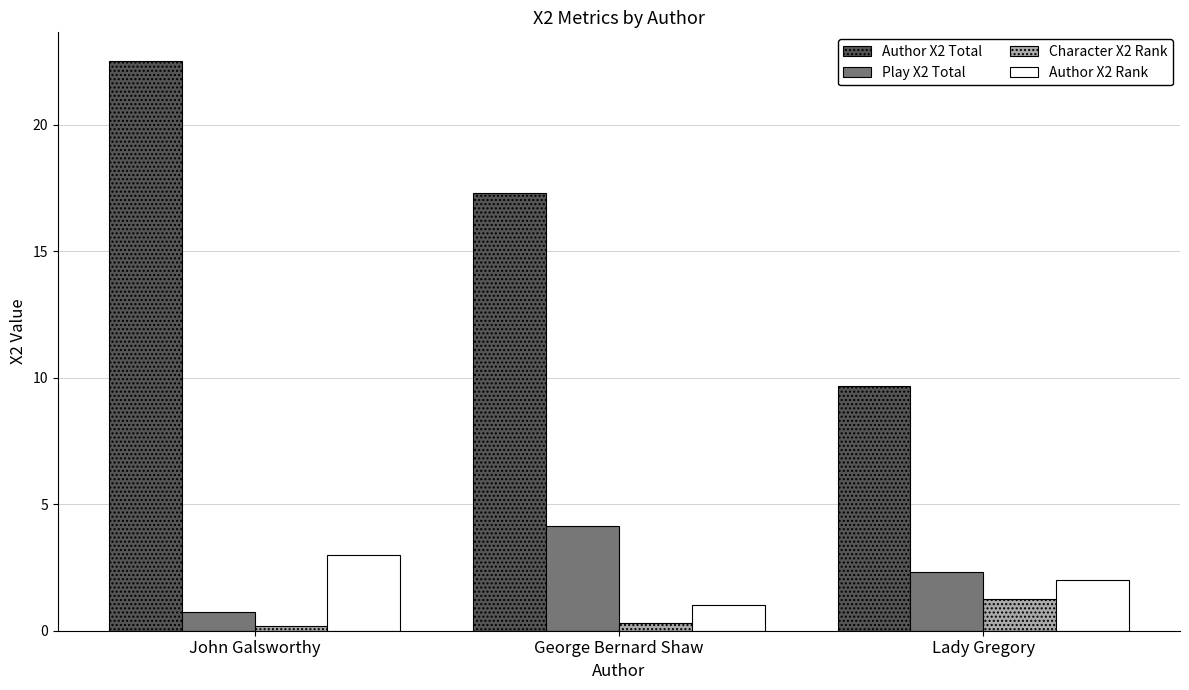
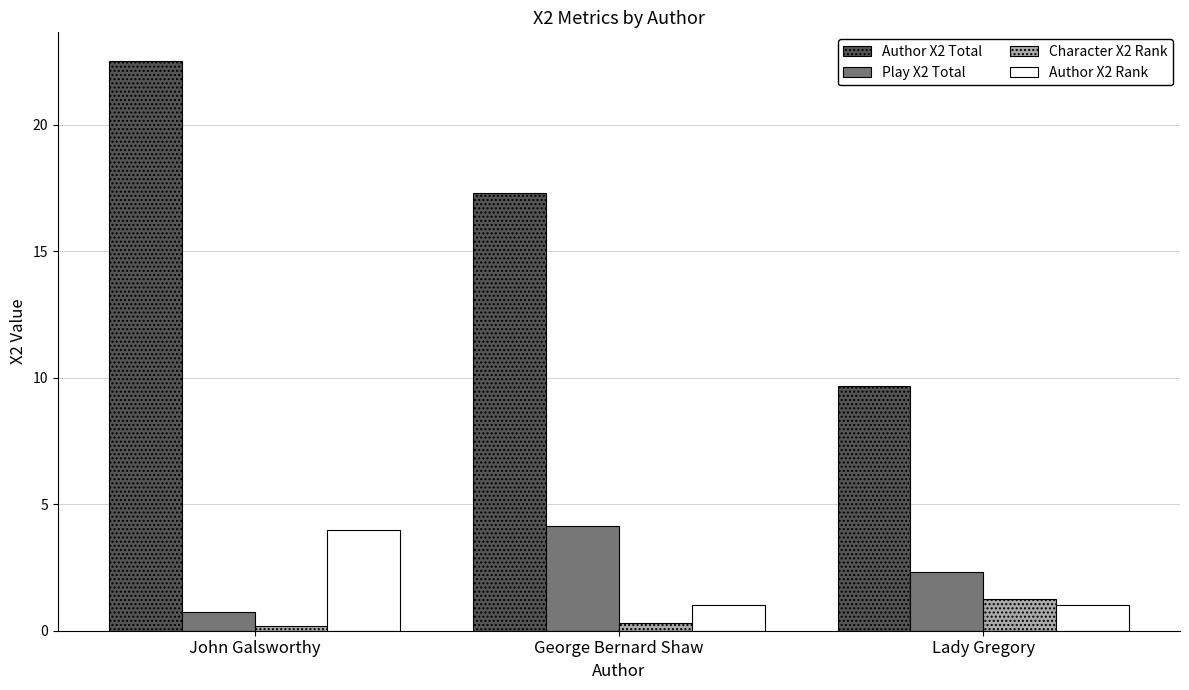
  {
    "Character X2 Rank": {
      "John Galsworthy": 0.2,
      "George Bernard Shaw": 0.3,
      "Lady Gregory": 1.3
    },
    "Author X2 Rank": {
-     "John Galsworthy": 3,
+     "John Galsworthy": 4,
      "George Bernard Shaw": 1,
-     "Lady Gregory": 2
+     "Lady Gregory": 1
    }
  }
